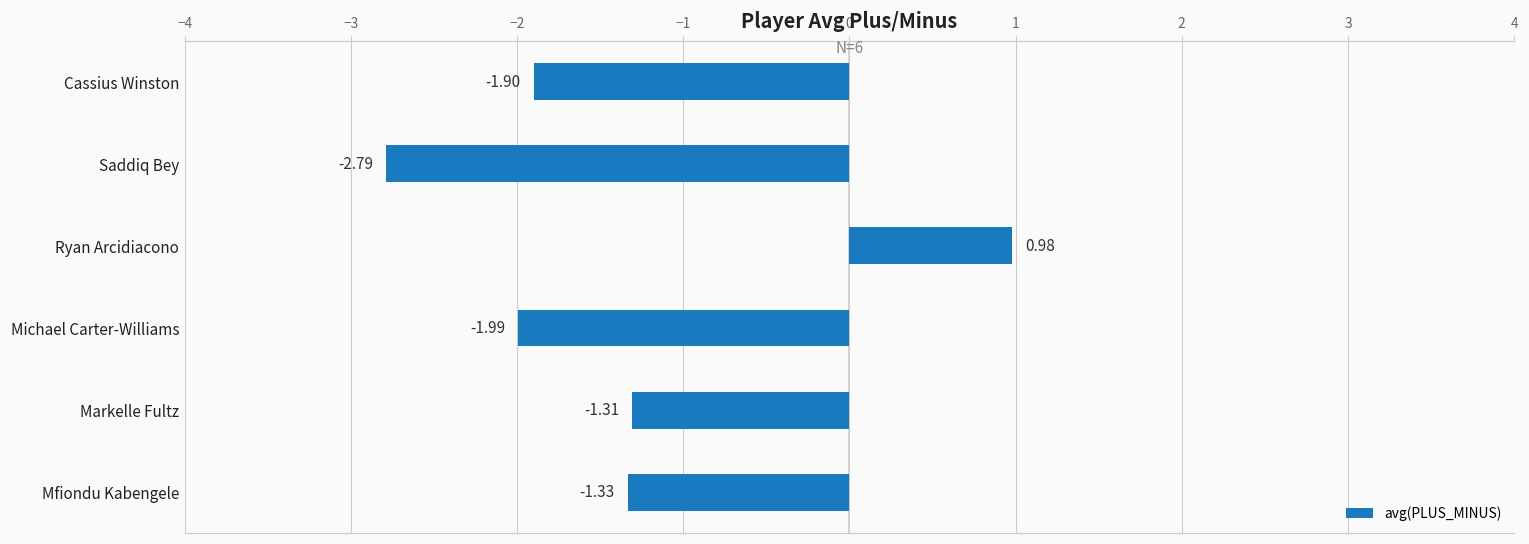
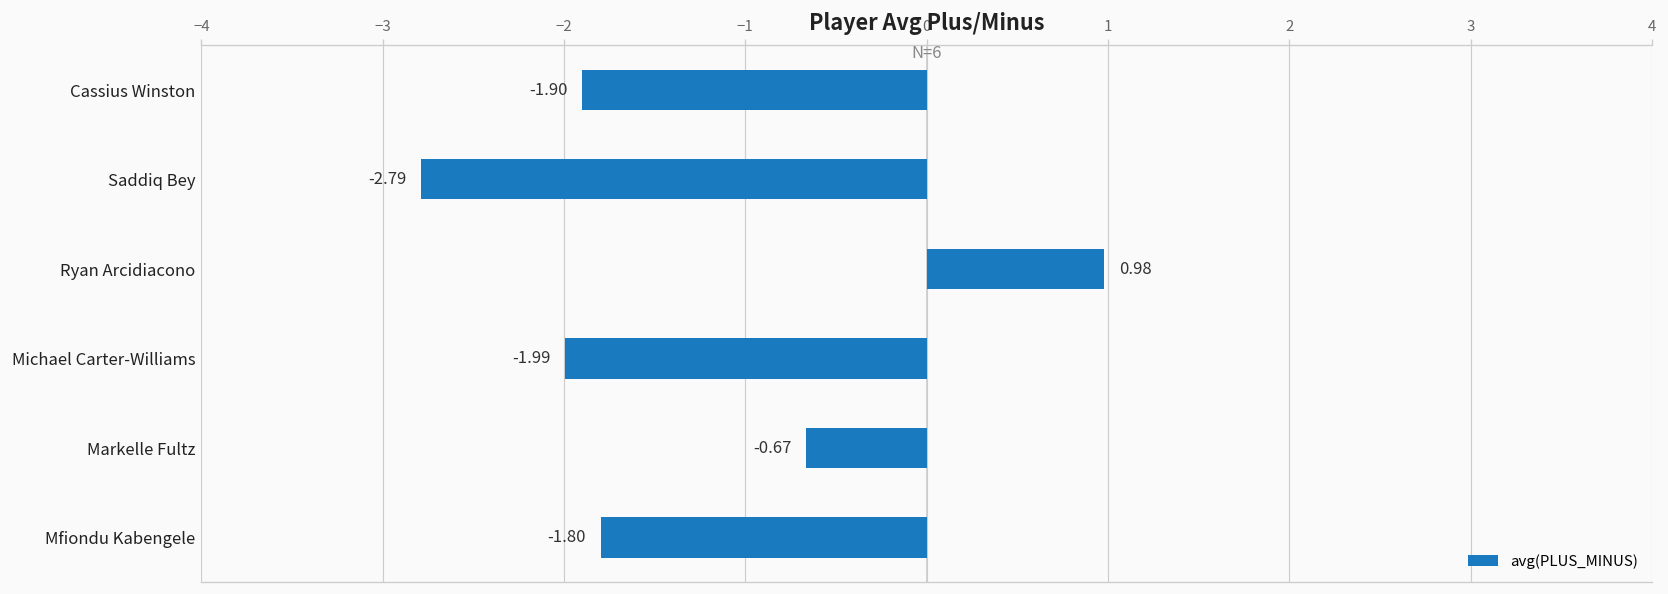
  {
    "Cassius Winston": -1.90,
    "Saddiq Bey": -2.79,
    "Ryan Arcidiacono": 0.98,
    "Michael Carter-Williams": -1.99,
-   "Markelle Fultz": -1.31,
-   "Mfiondu Kabengele": -1.33
+   "Markelle Fultz": -0.67,
+   "Mfiondu Kabengele": -1.80
  }
